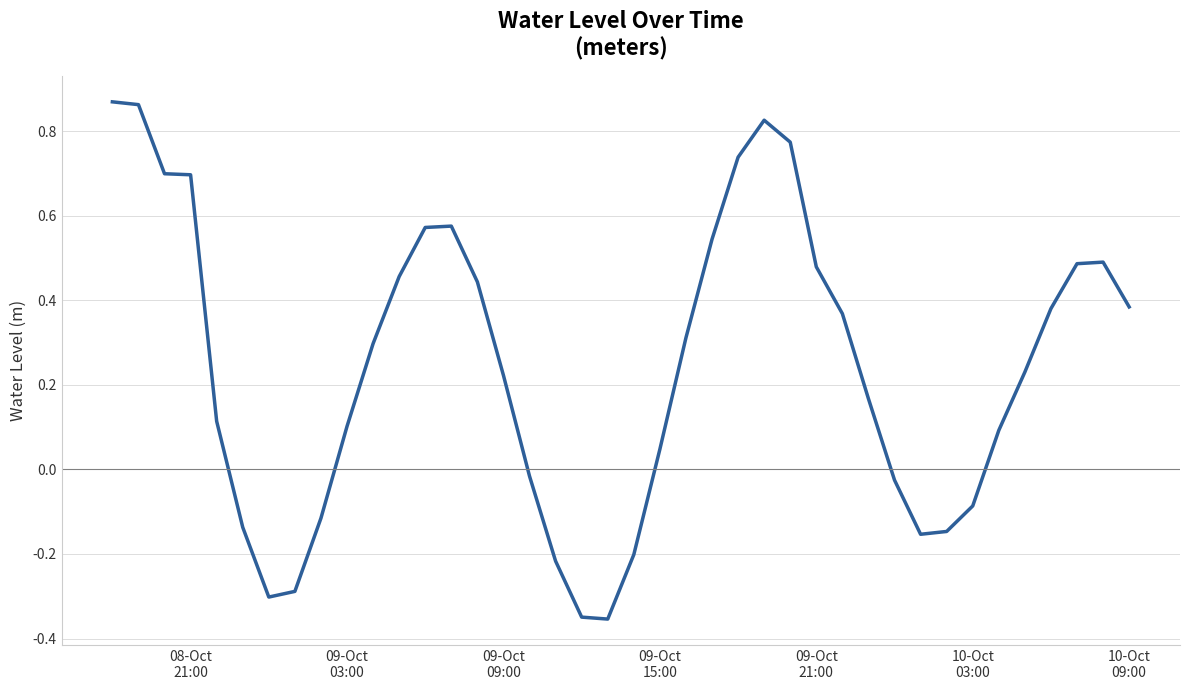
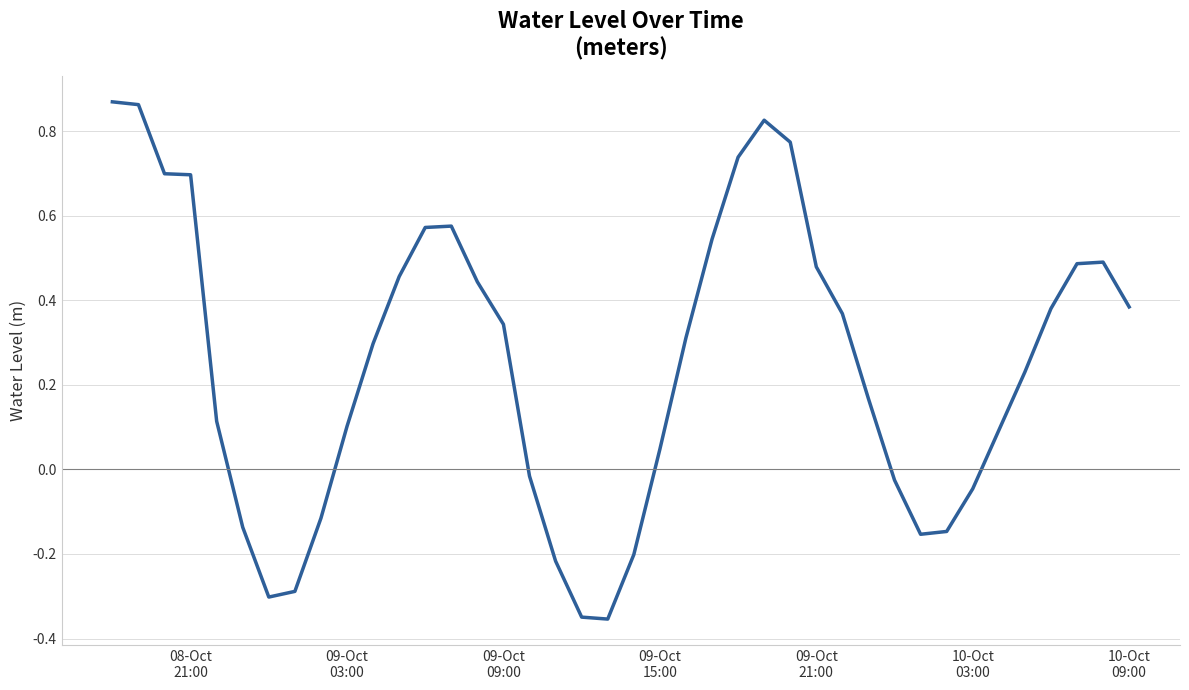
  {
    "08-Oct 21:00": 0.70,
    "09-Oct 03:00": 0.10,
-   "09-Oct 09:00": 0.22,
+   "09-Oct 09:00": 0.34,
    "09-Oct 15:00": 0.05,
    "09-Oct 21:00": 0.48,
-   "10-Oct 03:00": -0.09,
+   "10-Oct 03:00": -0.05,
    "10-Oct 09:00": 0.38
  }
